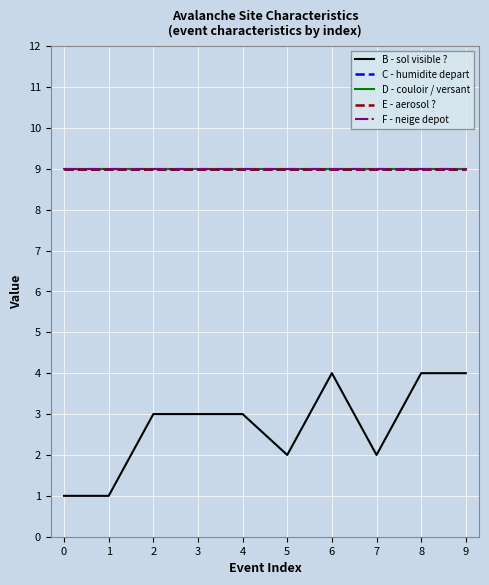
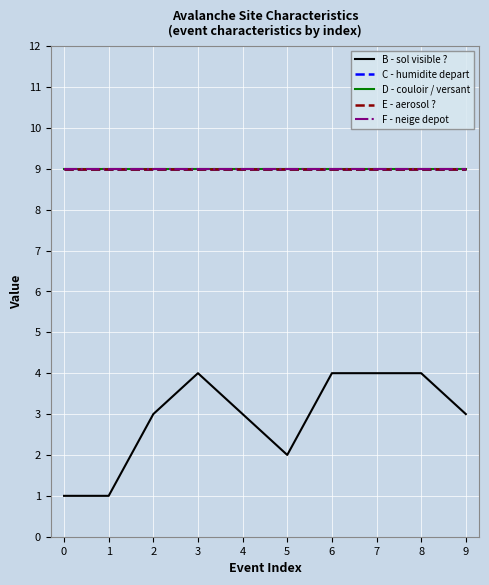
  {
    "B - sol visible ?": {
      "0": 1,
      "1": 1,
      "2": 3,
-     "3": 3,
+     "3": 4,
      "4": 3,
      "5": 2,
      "6": 4,
-     "7": 2,
+     "7": 4,
      "8": 4,
-     "9": 4
+     "9": 3
    },
    "F - neige depot": {
      "0": 9,
      "1": 9,
      "2": 9,
      "3": 9,
      "4": 9,
      "5": 9,
      "6": 9,
      "7": 9,
      "8": 9,
      "9": 9
    }
  }
